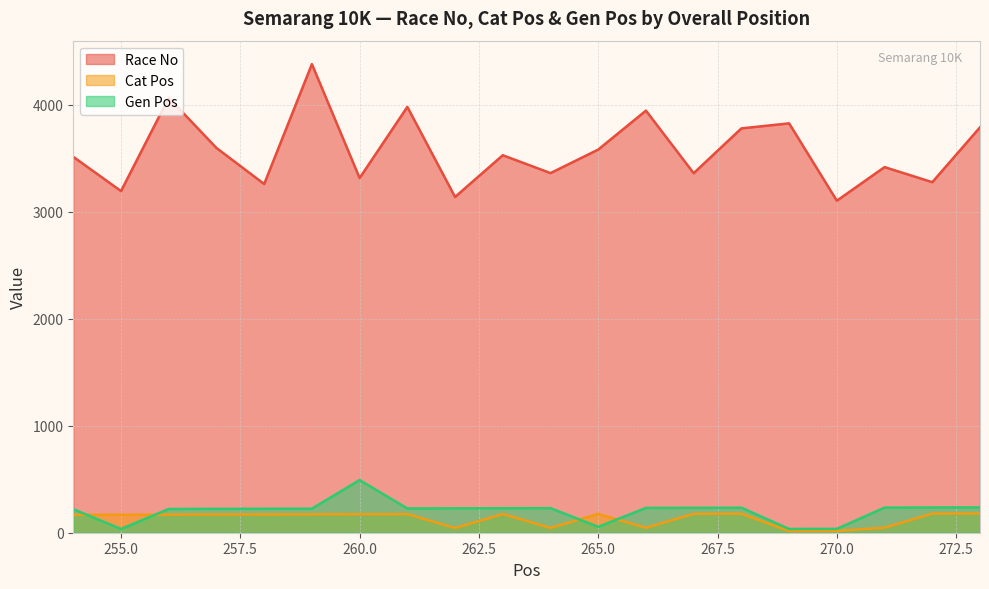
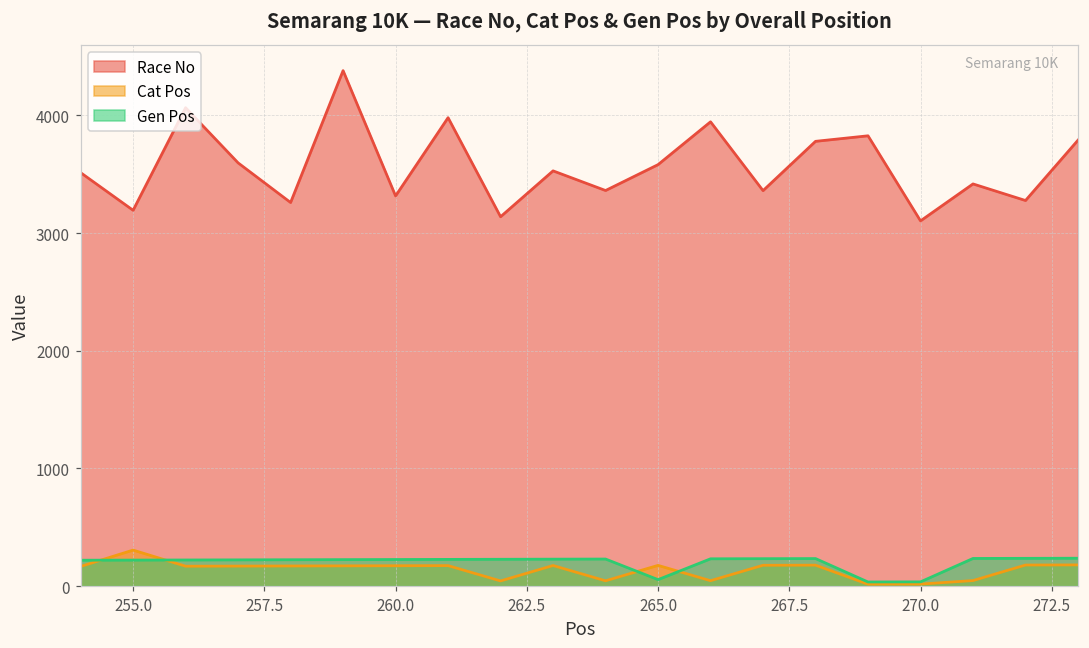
  {
    "Race No": {
      "255.0": 3190,
      "260.0": 3320,
      "265.0": 3580,
      "270.0": 3100
    },
    "Cat Pos": {
-     "255.0": 170,
+     "255.0": 310,
      "260.0": 170,
      "265.0": 180
    },
    "Gen Pos": {
-     "255.0": 40,
-     "260.0": 490,
+     "255.0": 220,
+     "260.0": 230,
      "265.0": 60
    }
  }
